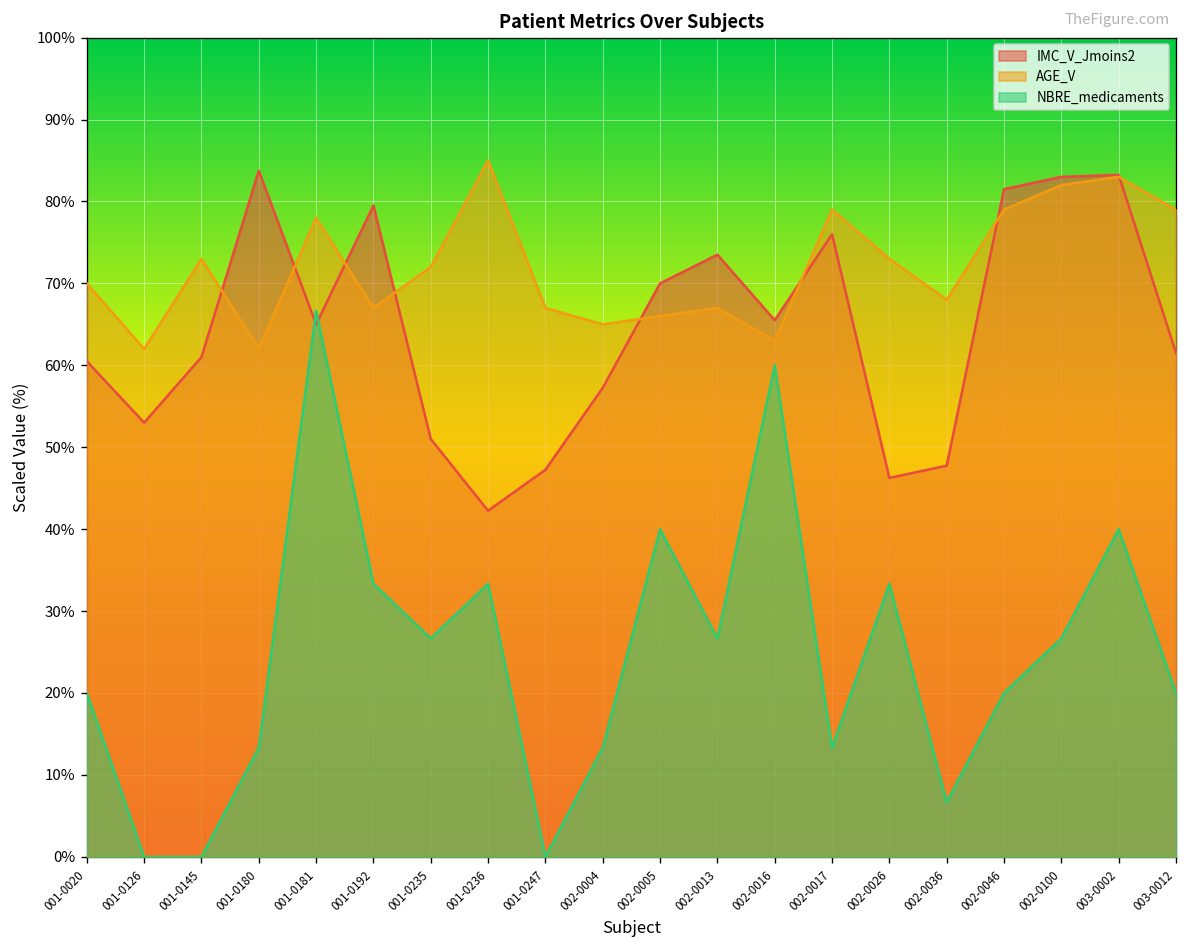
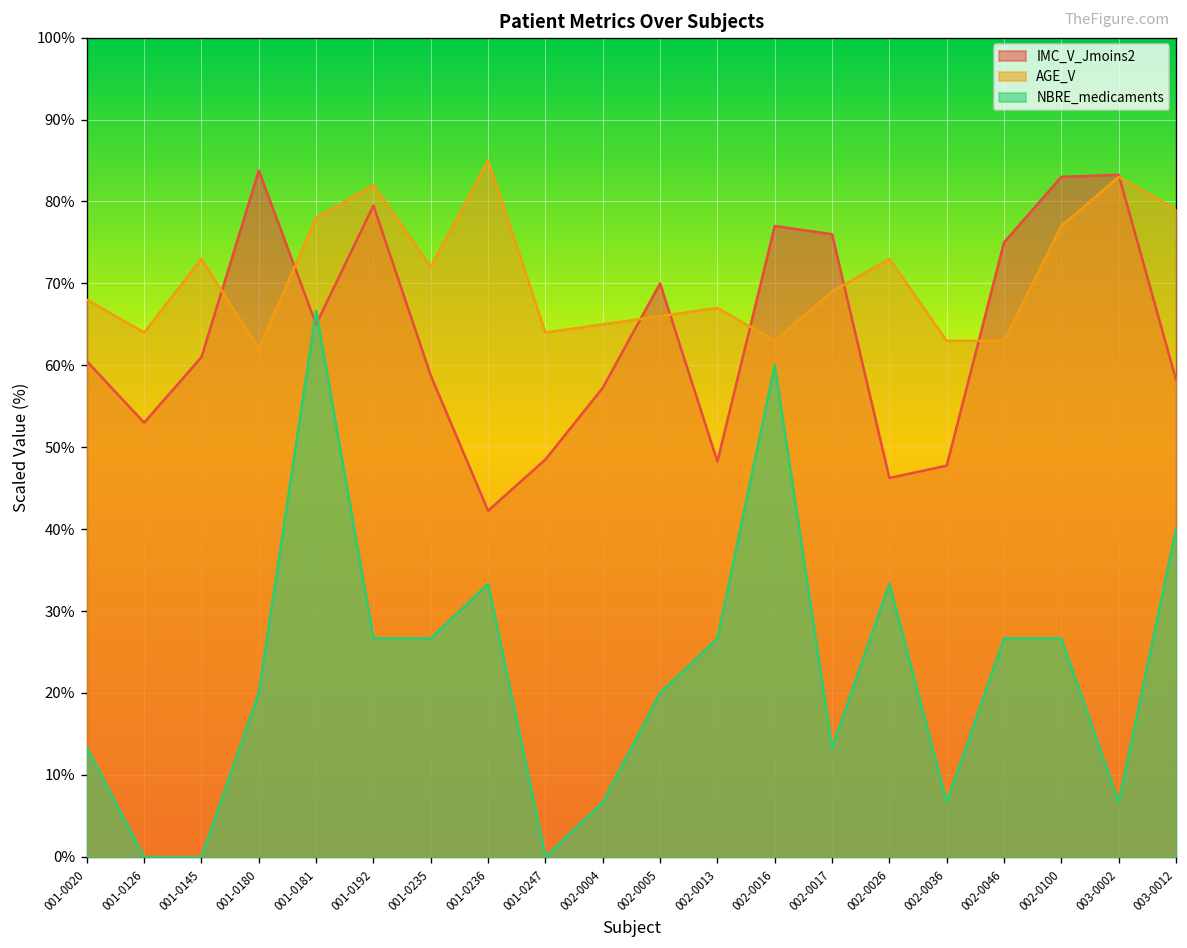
  {
    "IMC_V_Jmoins2": {
      "001-0020": "61%",
      "001-0126": "53%",
      "001-0145": "61%",
      "001-0180": "84%",
      "001-0181": "65%",
      "001-0192": "80%",
-     "001-0235": "51%",
+     "001-0235": "59%",
      "001-0236": "42%",
-     "001-0247": "47%",
+     "001-0247": "49%",
      "002-0004": "57%",
      "002-0005": "70%",
-     "002-0013": "74%",
-     "002-0016": "66%",
+     "002-0013": "48%",
+     "002-0016": "77%",
      "002-0017": "76%",
      "002-0026": "46%",
      "002-0036": "48%",
-     "002-0046": "82%",
+     "002-0046": "75%",
      "002-0100": "83%",
-     "003-0012": "62%"
+     "003-0012": "58%"
    },
    "AGE_V": {
-     "001-0020": "70%",
-     "001-0126": "62%",
+     "001-0020": "68%",
+     "001-0126": "64%",
      "001-0145": "73%",
      "001-0180": "62%",
      "001-0181": "78%",
-     "001-0192": "67%",
+     "001-0192": "82%",
      "001-0235": "72%",
      "001-0236": "85%",
-     "001-0247": "67%",
+     "001-0247": "64%",
      "002-0004": "65%",
      "002-0005": "66%",
      "002-0013": "67%",
      "002-0016": "63%",
-     "002-0017": "79%",
+     "002-0017": "69%",
      "002-0026": "73%",
-     "002-0036": "68%",
-     "002-0046": "79%",
-     "002-0100": "82%",
+     "002-0036": "63%",
+     "002-0046": "63%",
+     "002-0100": "77%",
      "003-0012": "79%"
    },
    "NBRE_medicaments": {
-     "001-0020": "20%",
+     "001-0020": "13%",
      "001-0126": "0%",
      "001-0145": "0%",
-     "001-0180": "13%",
+     "001-0180": "20%",
      "001-0181": "67%",
-     "001-0192": "33%",
+     "001-0192": "27%",
      "001-0235": "27%",
      "001-0236": "33%",
      "001-0247": "0%",
-     "002-0004": "13%",
-     "002-0005": "40%",
+     "002-0004": "7%",
+     "002-0005": "20%",
      "002-0013": "27%",
      "002-0016": "60%",
      "002-0017": "13%",
      "002-0026": "33%",
      "002-0036": "7%",
-     "002-0046": "20%",
+     "002-0046": "27%",
      "002-0100": "27%",
-     "003-0002": "40%",
-     "003-0012": "20%"
+     "003-0002": "7%",
+     "003-0012": "40%"
    }
  }
